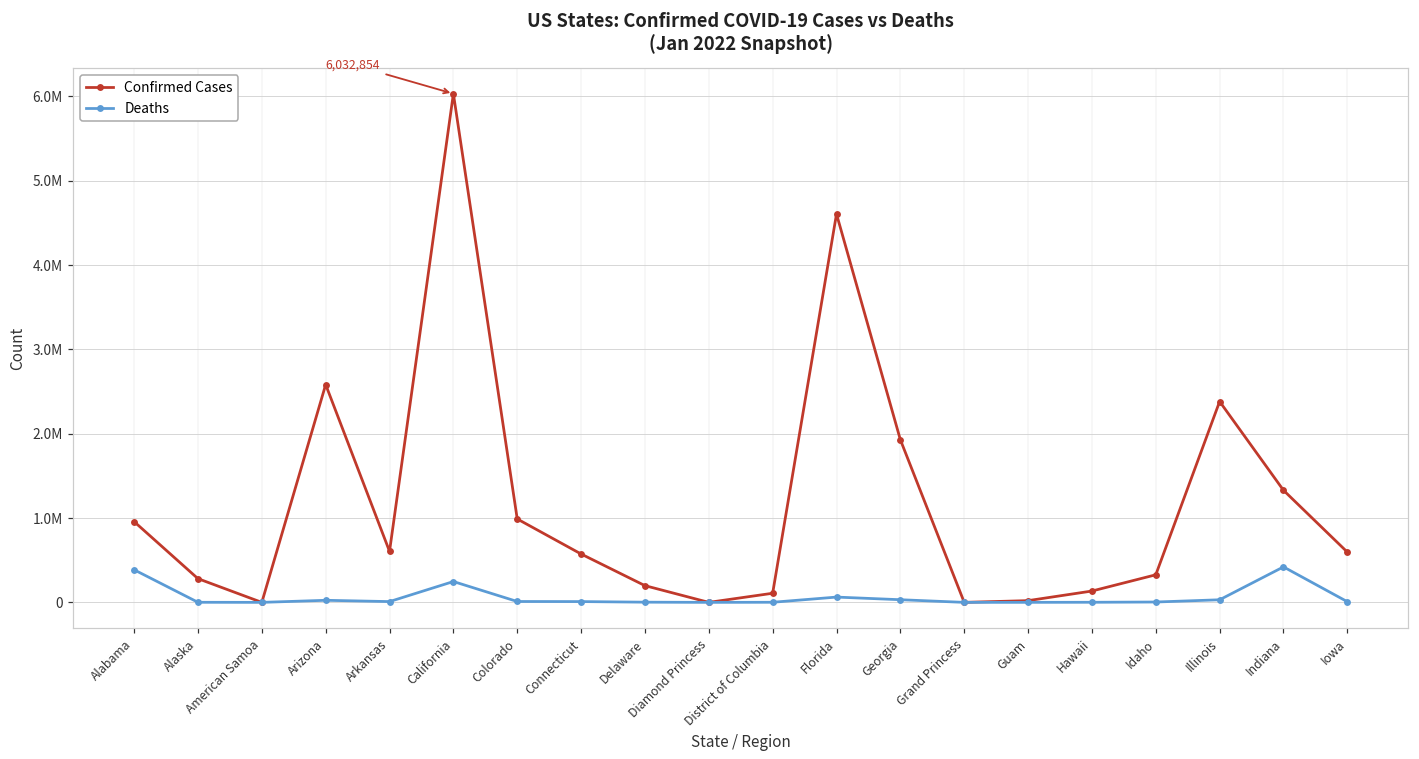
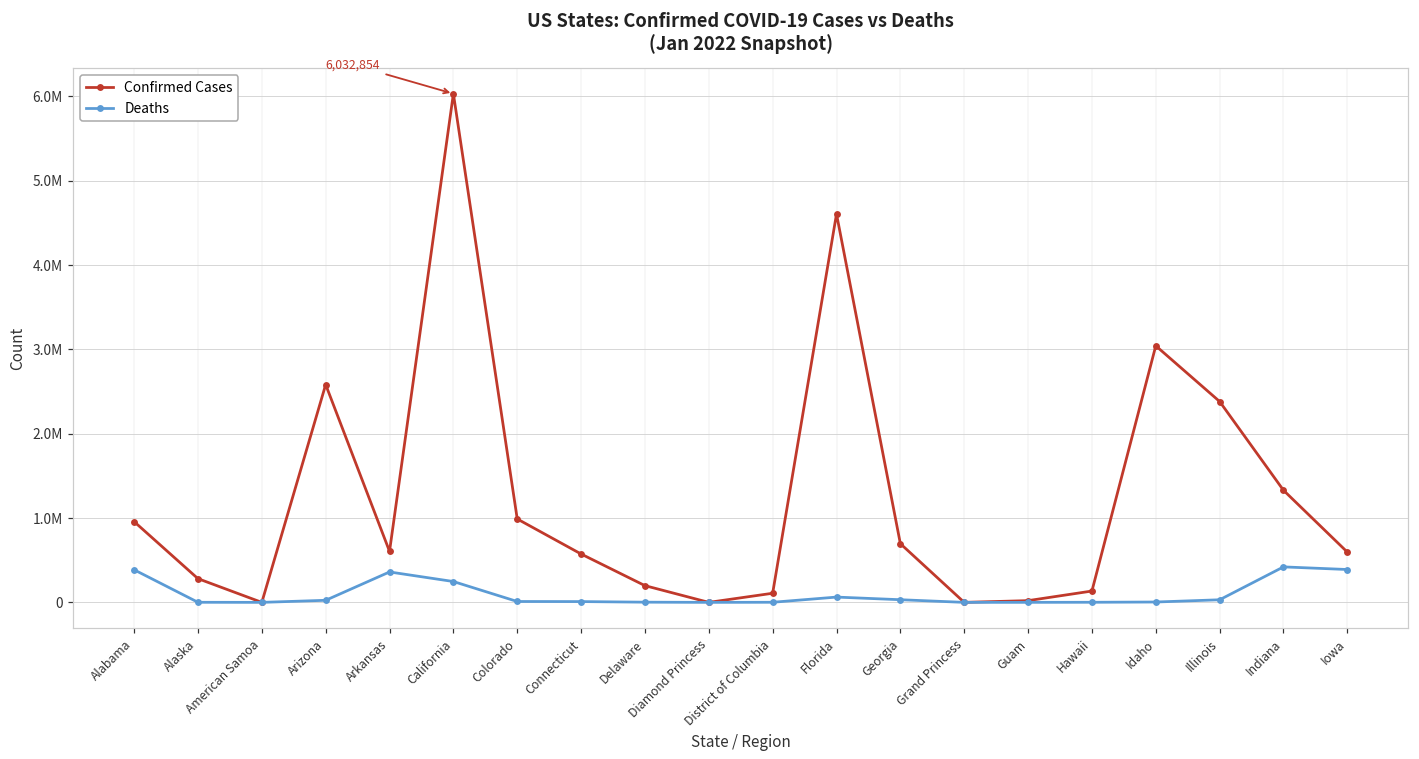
  {
    "Confirmed Cases": {
      "Alabama": 1000000,
      "Alaska": 300000,
      "Arizona": 2600000,
      "Arkansas": 600000,
      "Colorado": 1000000,
      "Connecticut": 600000,
      "Delaware": 200000,
      "District of Columbia": 100000,
      "Florida": 4600000,
-     "Georgia": 1900000,
+     "Georgia": 700000,
      "Hawaii": 100000,
-     "Idaho": 300000,
+     "Idaho": 3000000,
      "Illinois": 2400000,
      "Indiana": 1300000,
      "Iowa": 600000
    },
    "Deaths": {
      "Alabama": 400000,
      "Alaska": 0,
      "Arizona": 0,
-     "Arkansas": 0,
+     "Arkansas": 400000,
      "California": 200000,
      "Colorado": 0,
      "Connecticut": 0,
      "Delaware": 0,
      "District of Columbia": 0,
      "Florida": 100000,
      "Georgia": 0,
      "Hawaii": 0,
      "Idaho": 0,
      "Illinois": 0,
      "Indiana": 400000,
-     "Iowa": 0
+     "Iowa": 400000
    }
  }
